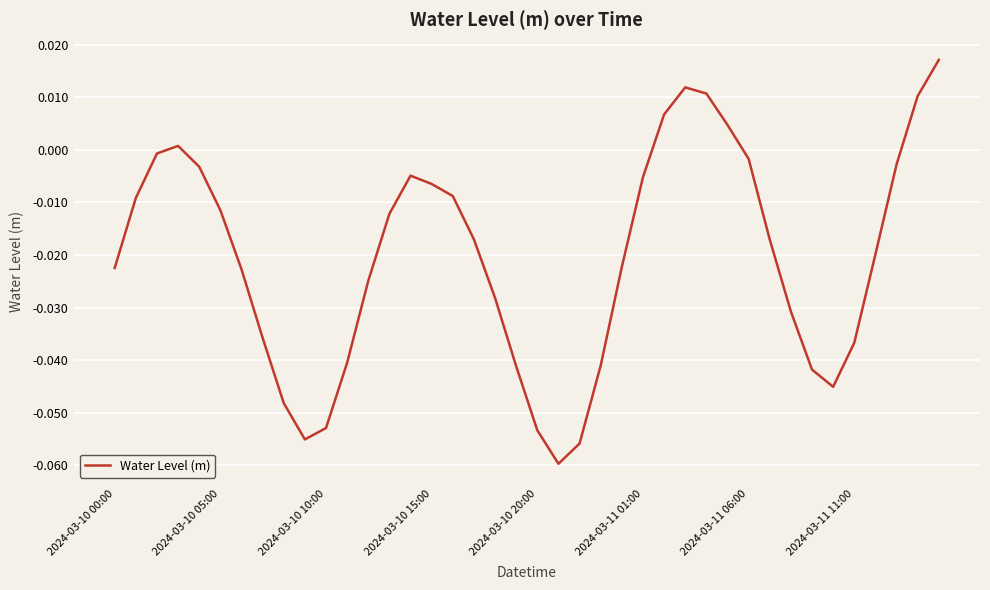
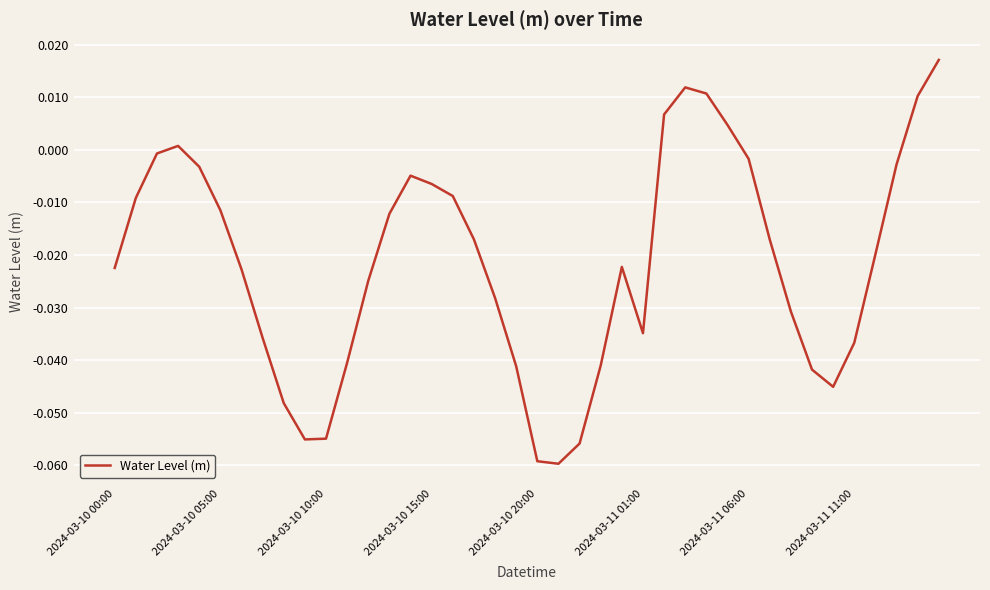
  {
    "2024-03-10 00:00": -0.022,
    "2024-03-10 05:00": -0.011,
-   "2024-03-10 10:00": -0.053,
+   "2024-03-10 10:00": -0.055,
    "2024-03-10 15:00": -0.006,
-   "2024-03-10 20:00": -0.053,
-   "2024-03-11 01:00": -0.005,
+   "2024-03-10 20:00": -0.059,
+   "2024-03-11 01:00": -0.035,
    "2024-03-11 06:00": -0.002,
    "2024-03-11 11:00": -0.037
  }
